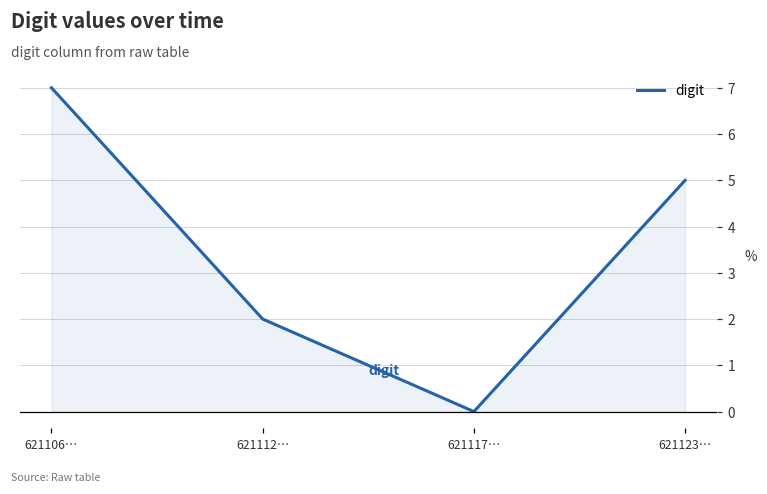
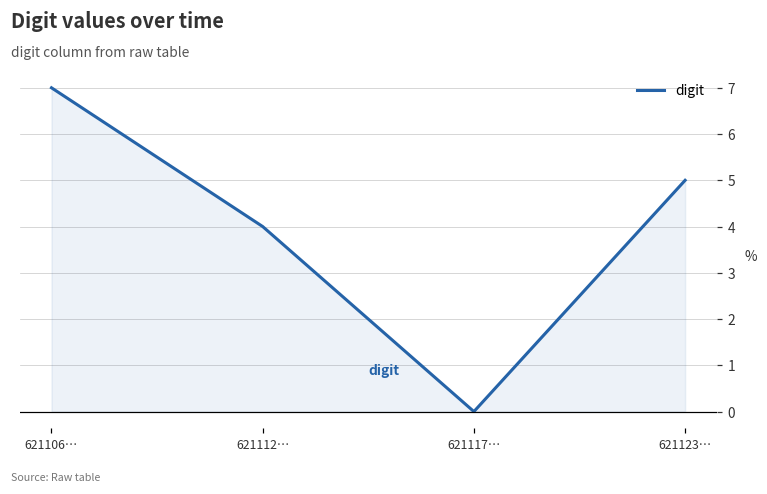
  {
    "621106…": 7,
-   "621112…": 2,
+   "621112…": 4,
    "621117…": 0,
    "621123…": 5
  }
